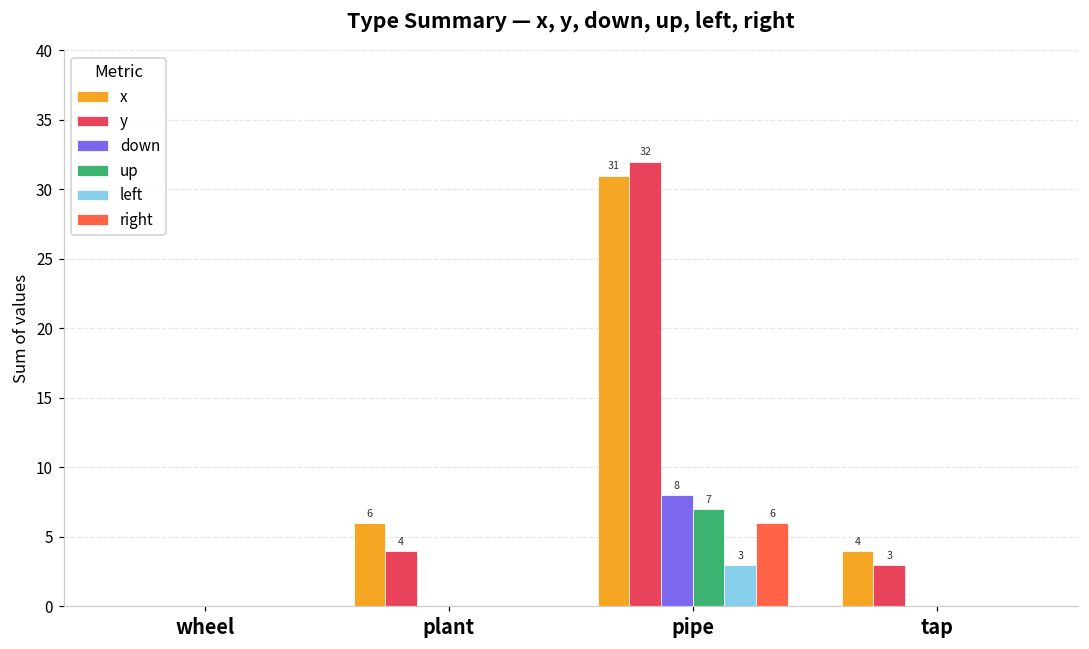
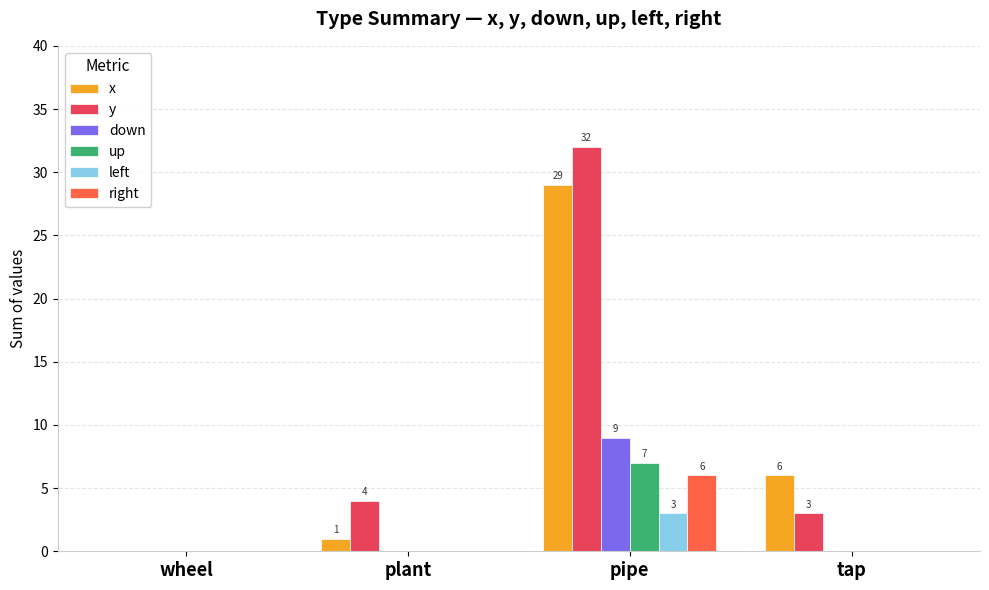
  {
    "x": {
-     "plant": 6,
-     "pipe": 31,
-     "tap": 4
+     "plant": 1,
+     "pipe": 29,
+     "tap": 6
    },
    "down": {
-     "pipe": 8
+     "pipe": 9
    },
    "up": {
      "pipe": 7
    },
    "left": {
      "pipe": 3
    }
  }
